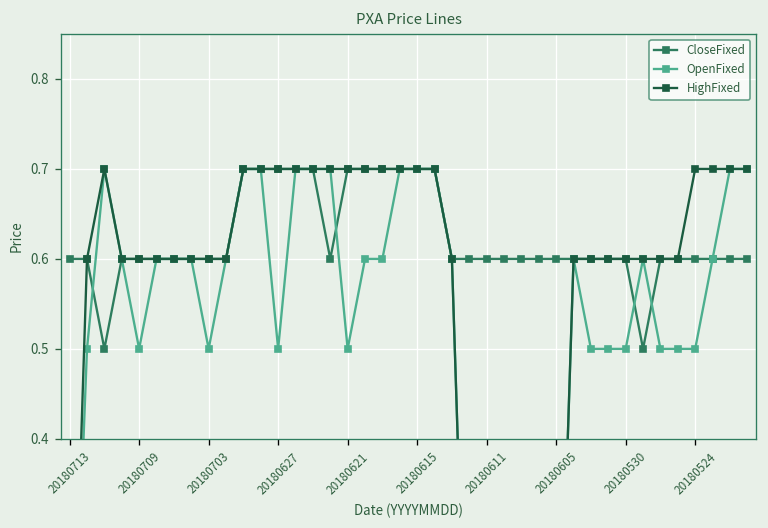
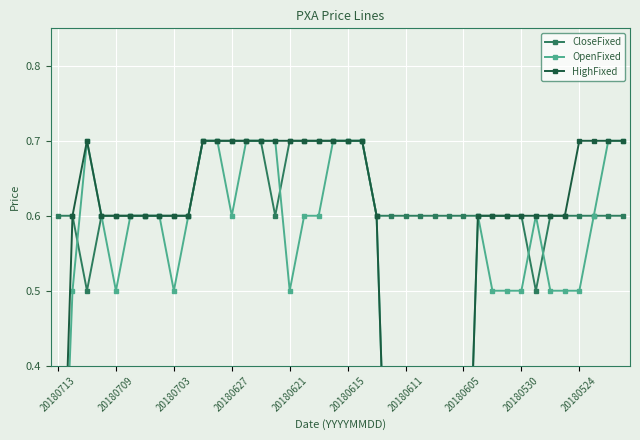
  {
    "OpenFixed": {
      "20180709": 0.5,
      "20180703": 0.5,
-     "20180627": 0.5,
+     "20180627": 0.6,
      "20180621": 0.5,
      "20180530": 0.5,
      "20180524": 0.5
    }
  }
